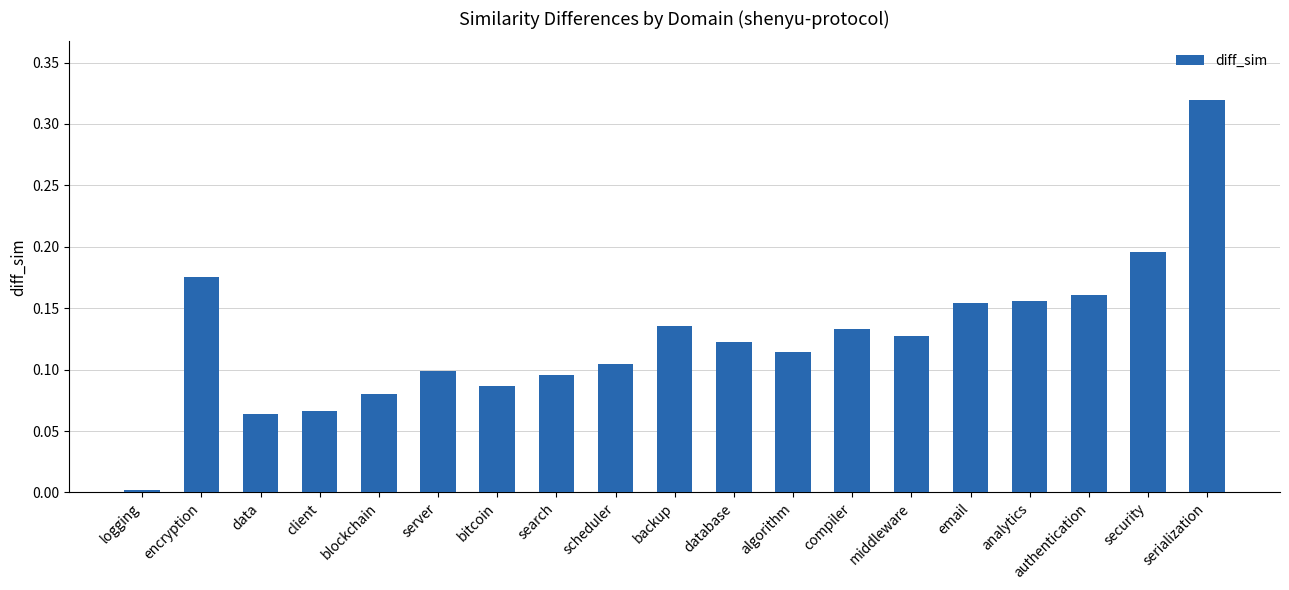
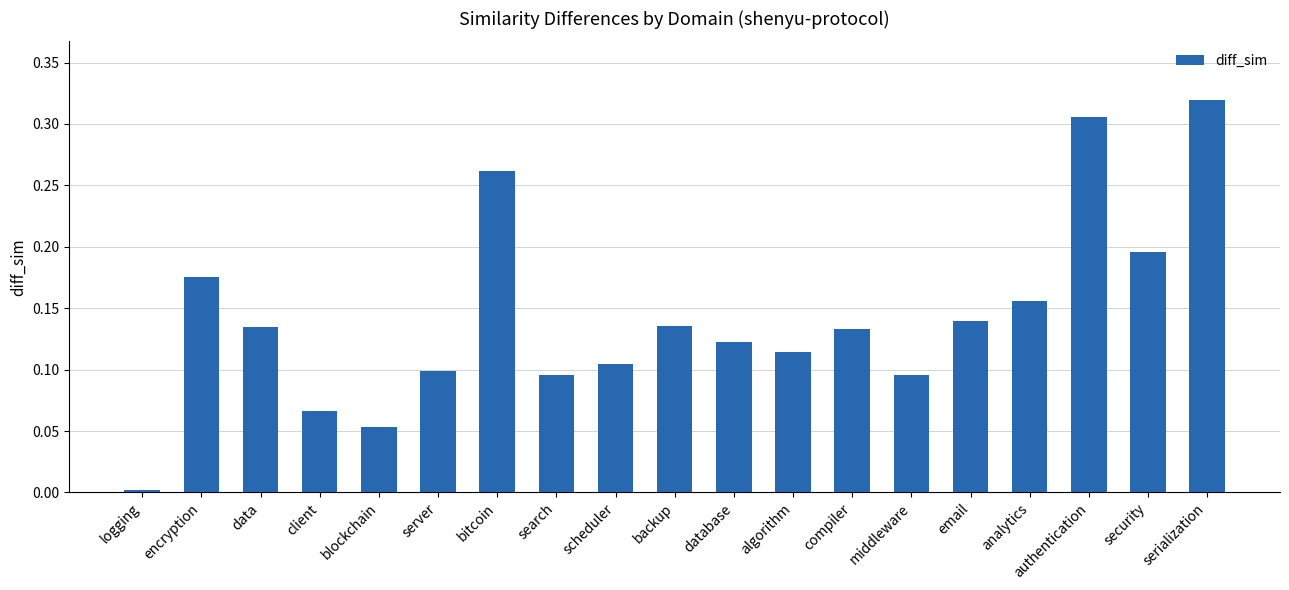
  {
    "encryption": 0.176,
-   "data": 0.064,
+   "data": 0.135,
    "client": 0.066,
-   "blockchain": 0.080,
+   "blockchain": 0.053,
    "server": 0.099,
-   "bitcoin": 0.086,
+   "bitcoin": 0.262,
    "search": 0.095,
    "scheduler": 0.105,
    "backup": 0.135,
    "database": 0.123,
    "algorithm": 0.114,
    "compiler": 0.133,
-   "middleware": 0.128,
-   "email": 0.154,
+   "middleware": 0.095,
+   "email": 0.139,
    "analytics": 0.156,
-   "authentication": 0.161,
+   "authentication": 0.306,
    "security": 0.196,
    "serialization": 0.319
  }
